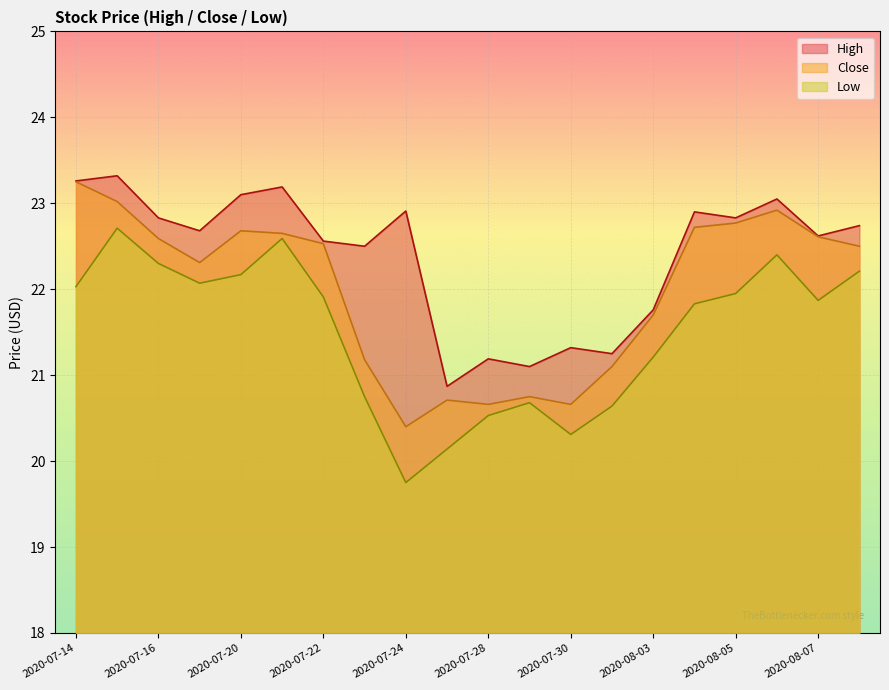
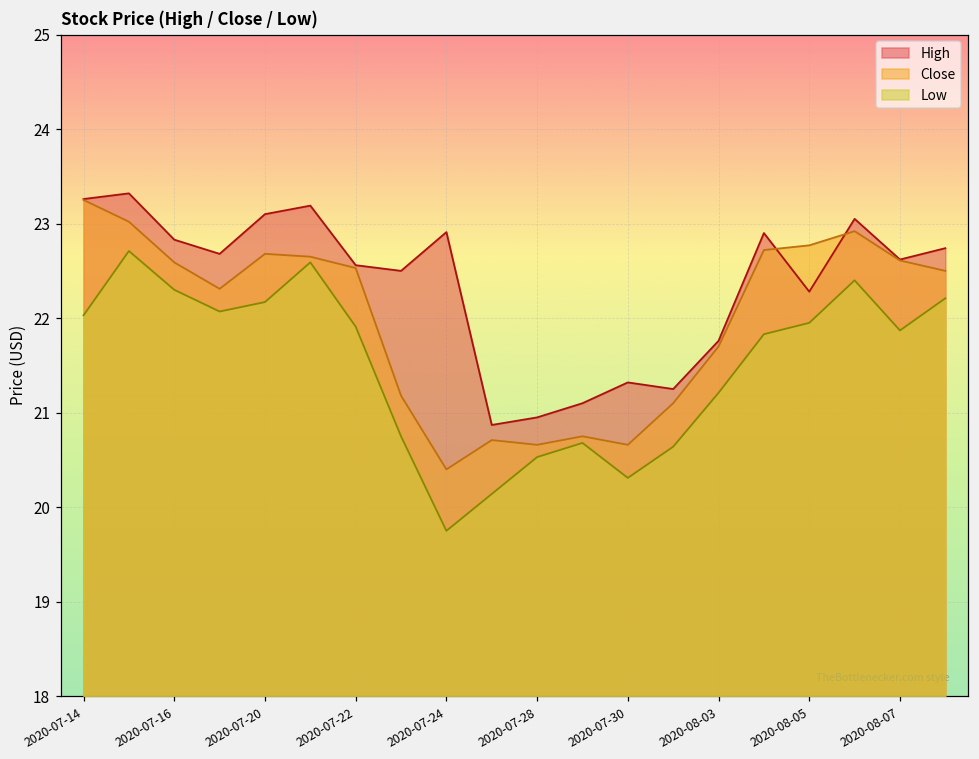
  {
    "High": {
      "2020-07-16": 22.8,
      "2020-07-20": 23.1,
      "2020-07-22": 22.6,
      "2020-07-24": 22.9,
-     "2020-07-28": 21.2,
+     "2020-07-28": 21.0,
      "2020-07-30": 21.3,
      "2020-08-03": 21.8,
-     "2020-08-05": 22.8
+     "2020-08-05": 22.3
    }
  }
